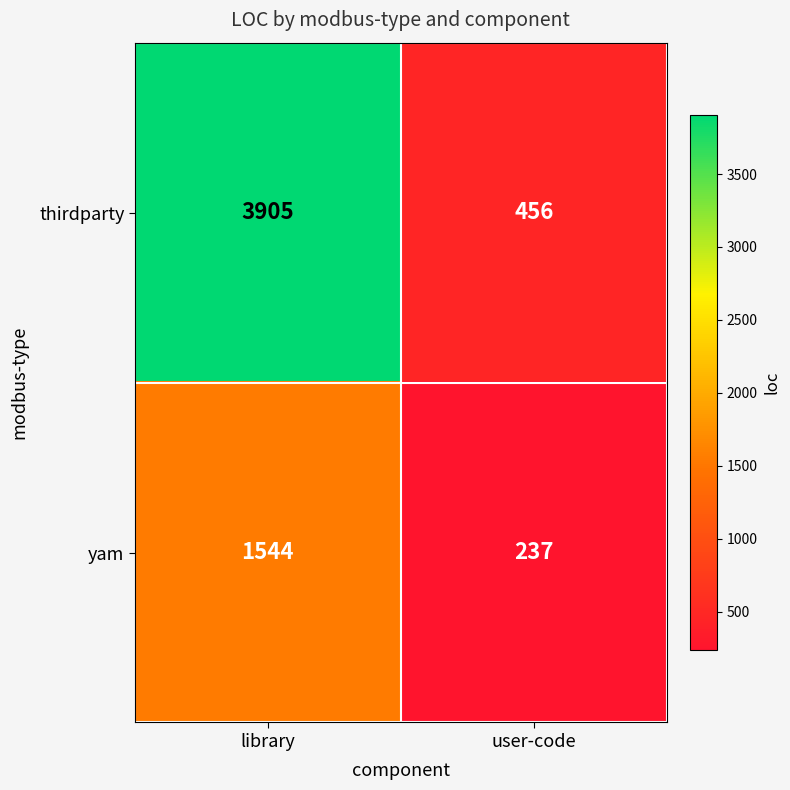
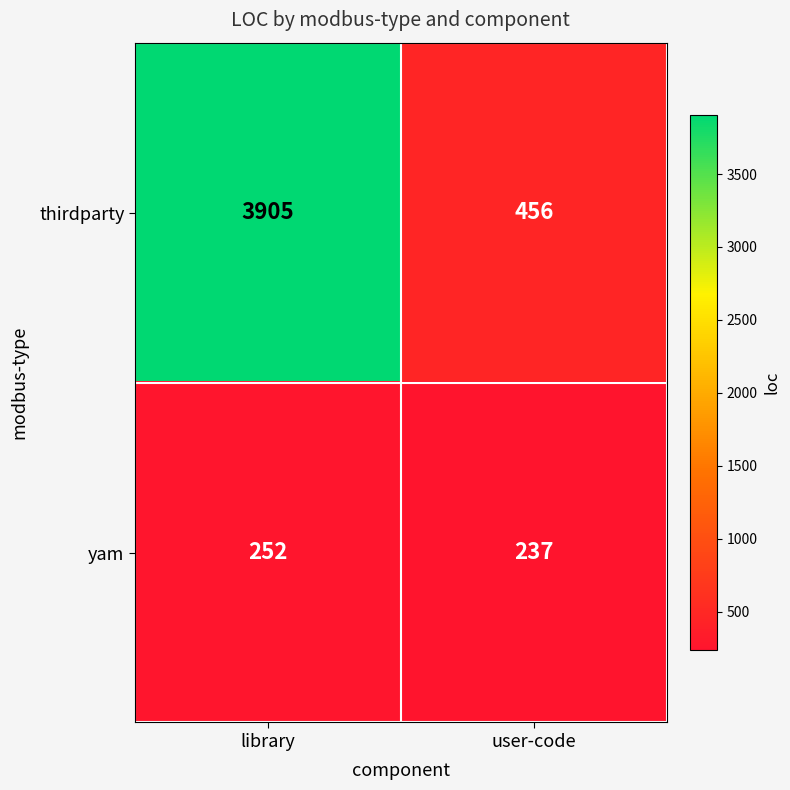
  {
    "thirdparty": {
      "library": 3905,
      "user-code": 456
    },
    "yam": {
-     "library": 1544,
+     "library": 252,
      "user-code": 237
    }
  }
